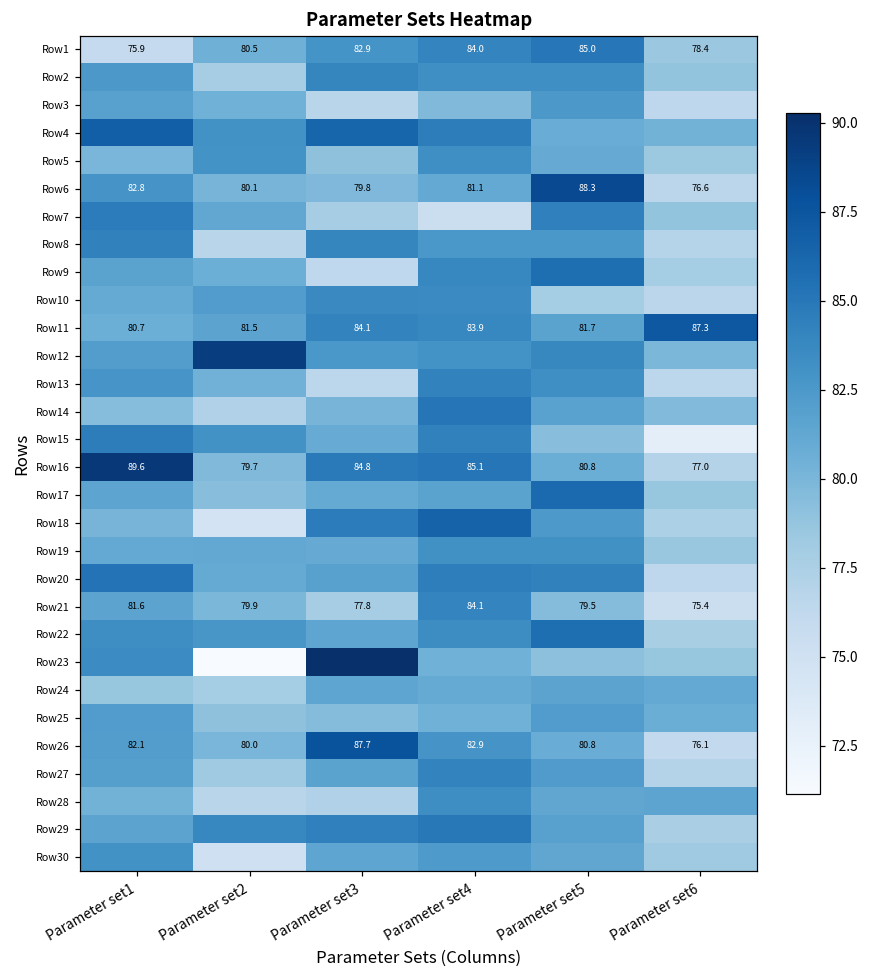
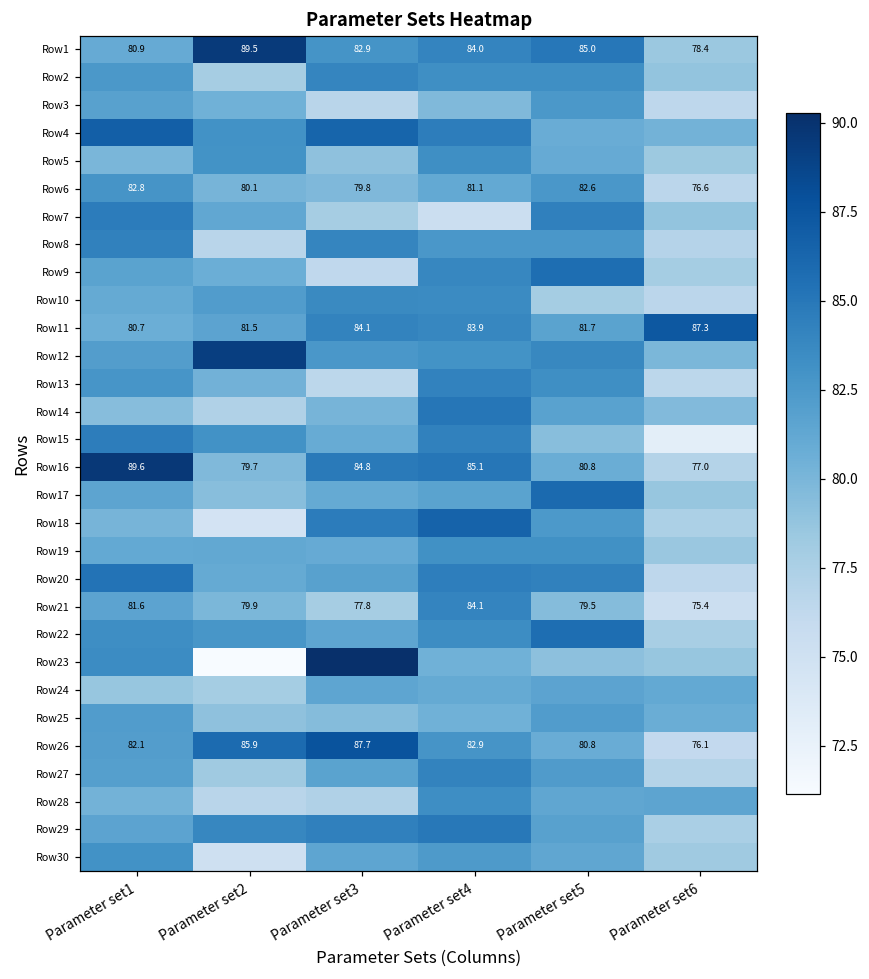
  {
    "Row1": {
-     "Parameter set1": 75.9,
-     "Parameter set2": 80.5,
+     "Parameter set1": 80.9,
+     "Parameter set2": 89.5,
      "Parameter set3": 82.9,
      "Parameter set4": 84.0,
      "Parameter set5": 85.0,
      "Parameter set6": 78.4
    },
    "Row6": {
      "Parameter set1": 82.8,
      "Parameter set2": 80.1,
      "Parameter set3": 79.8,
      "Parameter set4": 81.1,
-     "Parameter set5": 88.3,
+     "Parameter set5": 82.6,
      "Parameter set6": 76.6
    },
    "Row11": {
      "Parameter set1": 80.7,
      "Parameter set2": 81.5,
      "Parameter set3": 84.1,
      "Parameter set4": 83.9,
      "Parameter set5": 81.7,
      "Parameter set6": 87.3
    },
    "Row16": {
      "Parameter set1": 89.6,
      "Parameter set2": 79.7,
      "Parameter set3": 84.8,
      "Parameter set4": 85.1,
      "Parameter set5": 80.8,
      "Parameter set6": 77.0
    },
    "Row21": {
      "Parameter set1": 81.6,
      "Parameter set2": 79.9,
      "Parameter set3": 77.8,
      "Parameter set4": 84.1,
      "Parameter set5": 79.5,
      "Parameter set6": 75.4
    },
    "Row26": {
      "Parameter set1": 82.1,
-     "Parameter set2": 80.0,
+     "Parameter set2": 85.9,
      "Parameter set3": 87.7,
      "Parameter set4": 82.9,
      "Parameter set5": 80.8,
      "Parameter set6": 76.1
    }
  }
